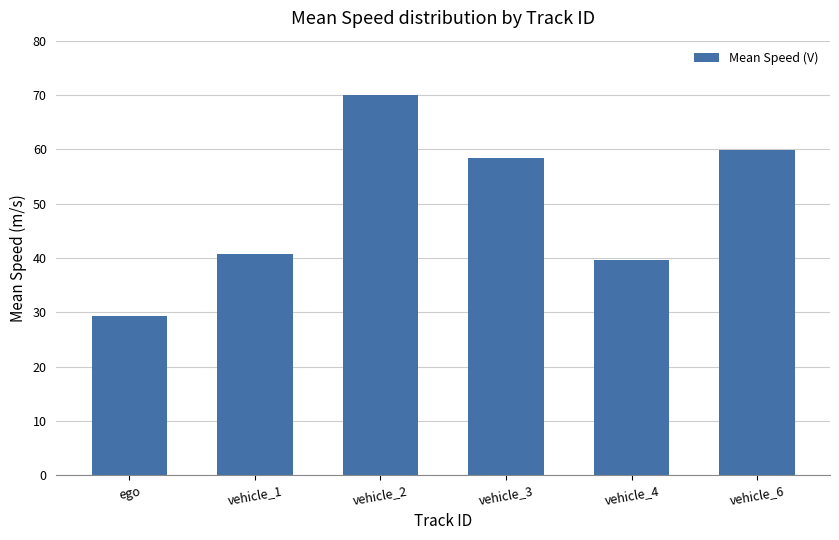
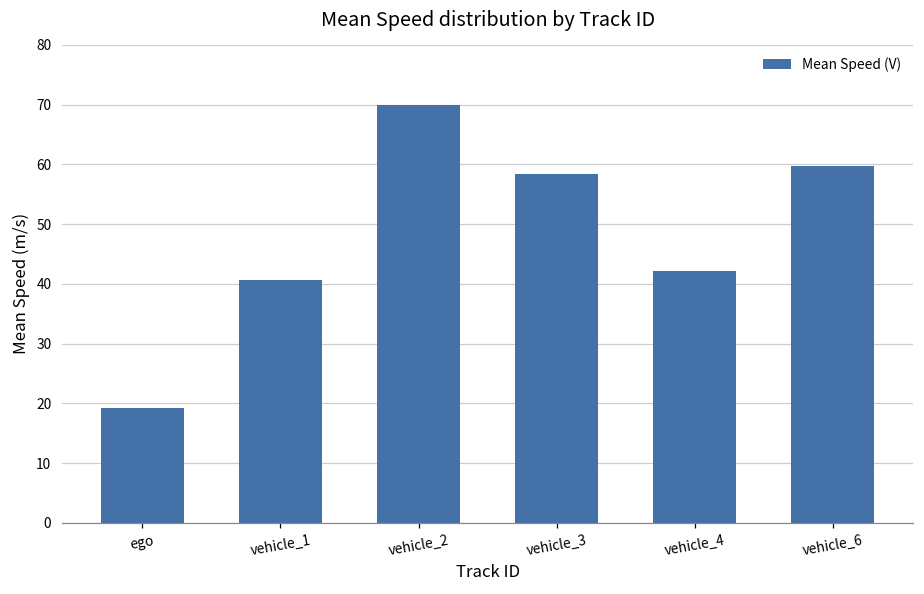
  {
-   "ego": 29,
+   "ego": 19,
    "vehicle_1": 41,
    "vehicle_2": 70,
    "vehicle_3": 58,
-   "vehicle_4": 40,
+   "vehicle_4": 42,
    "vehicle_6": 60
  }
